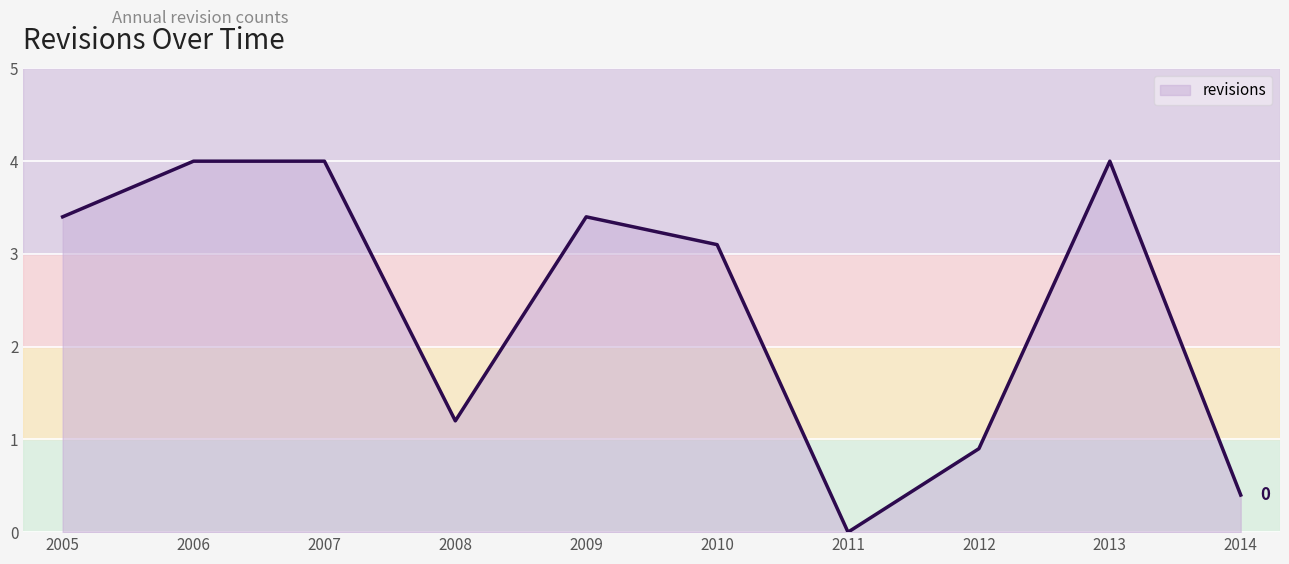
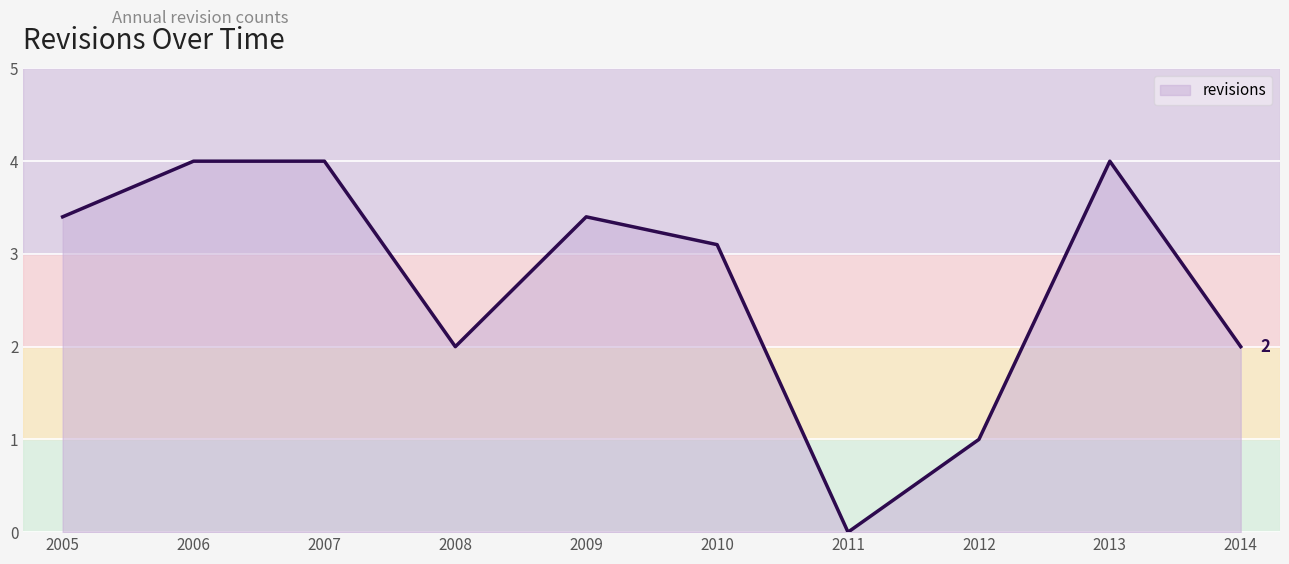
  {
-   "2008": 1.2,
-   "2012": 0.9,
-   "2014": 0
+   "2008": 2.0,
+   "2012": 1.0,
+   "2014": 2
  }
